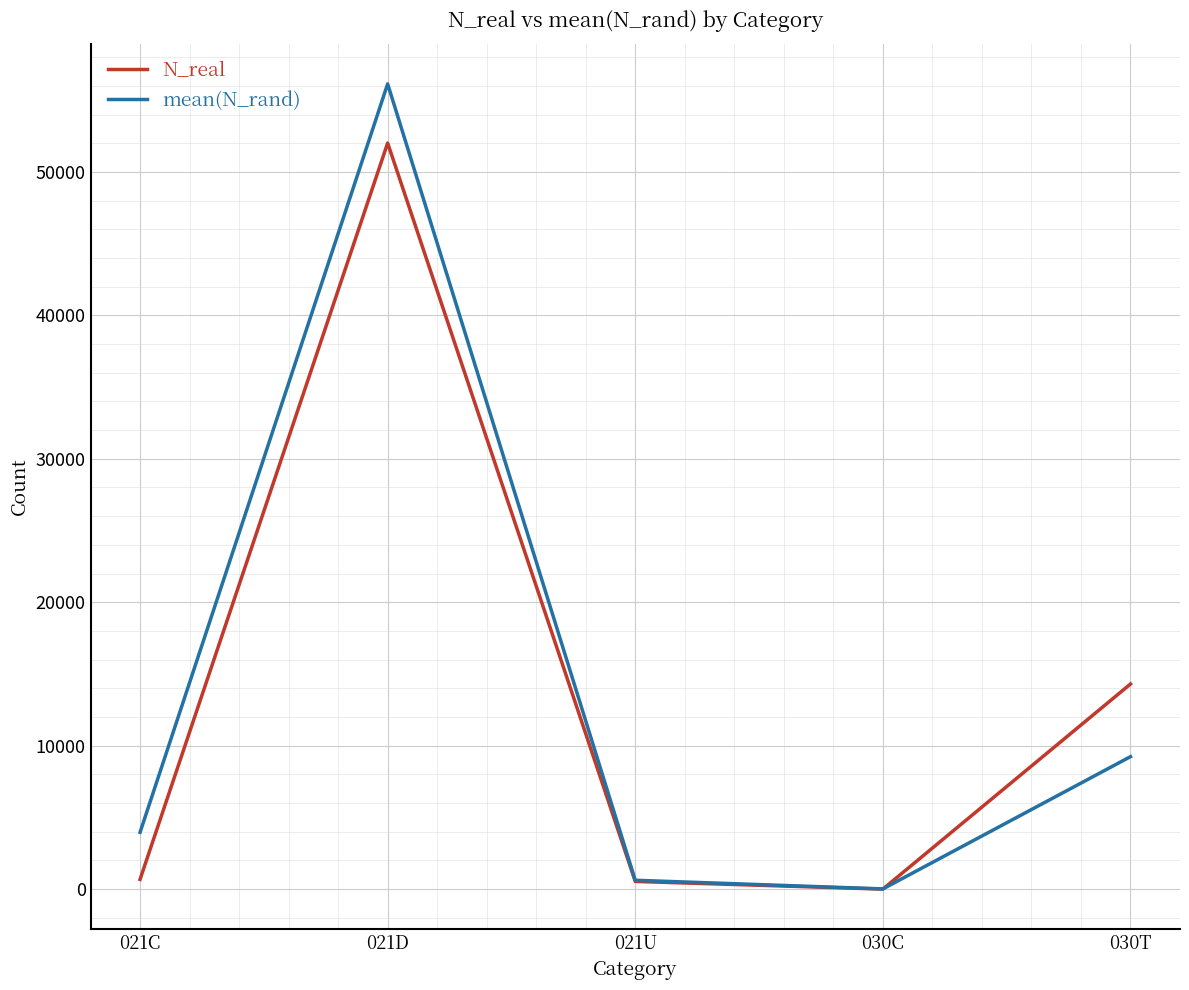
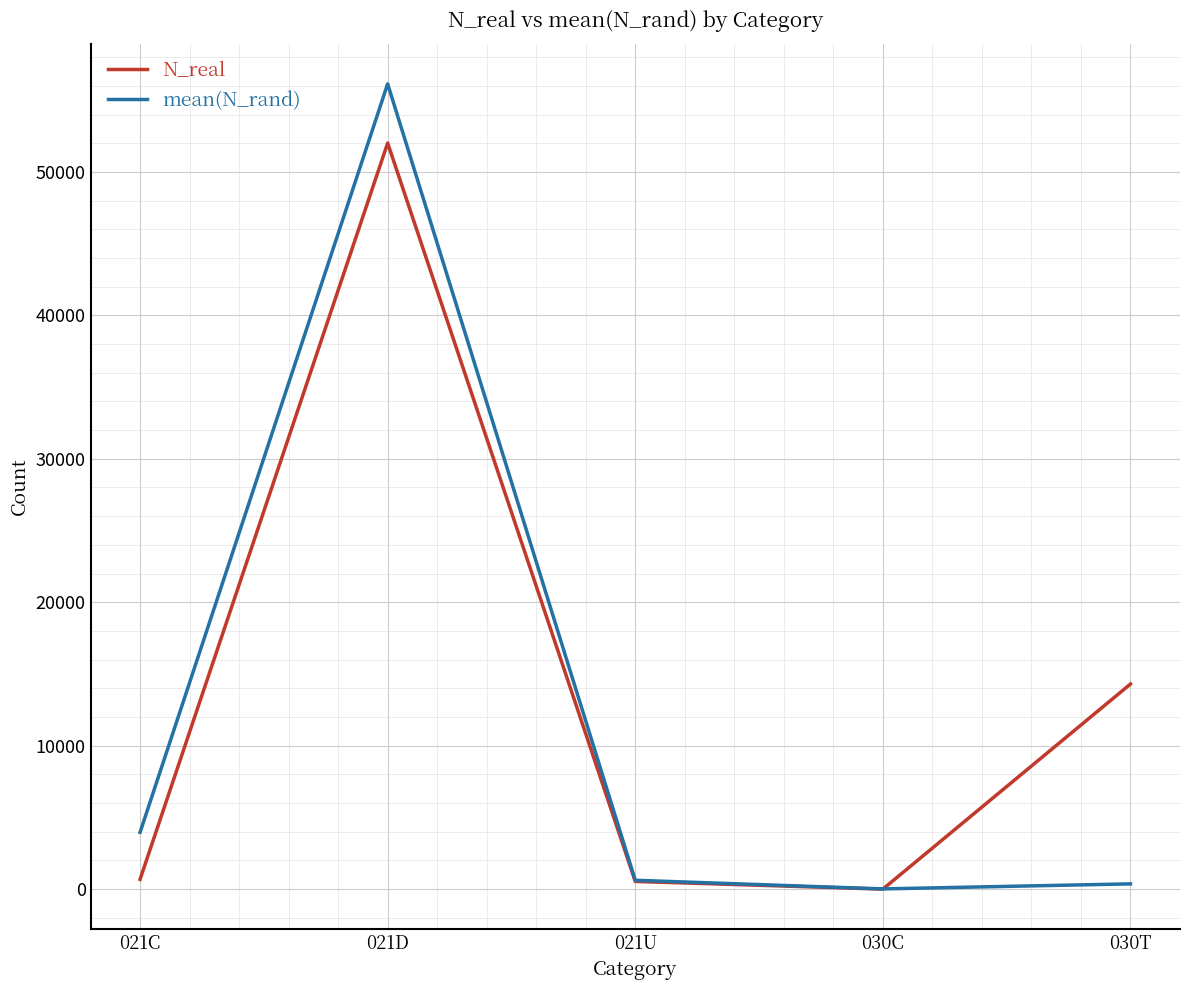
  {
    "N_real": {
      "021C": 700,
      "021D": 52000,
      "030T": 14300
    },
    "mean(N_rand)": {
      "021C": 4000,
      "021D": 56100,
-     "030T": 9200
+     "030T": 400
    }
  }
